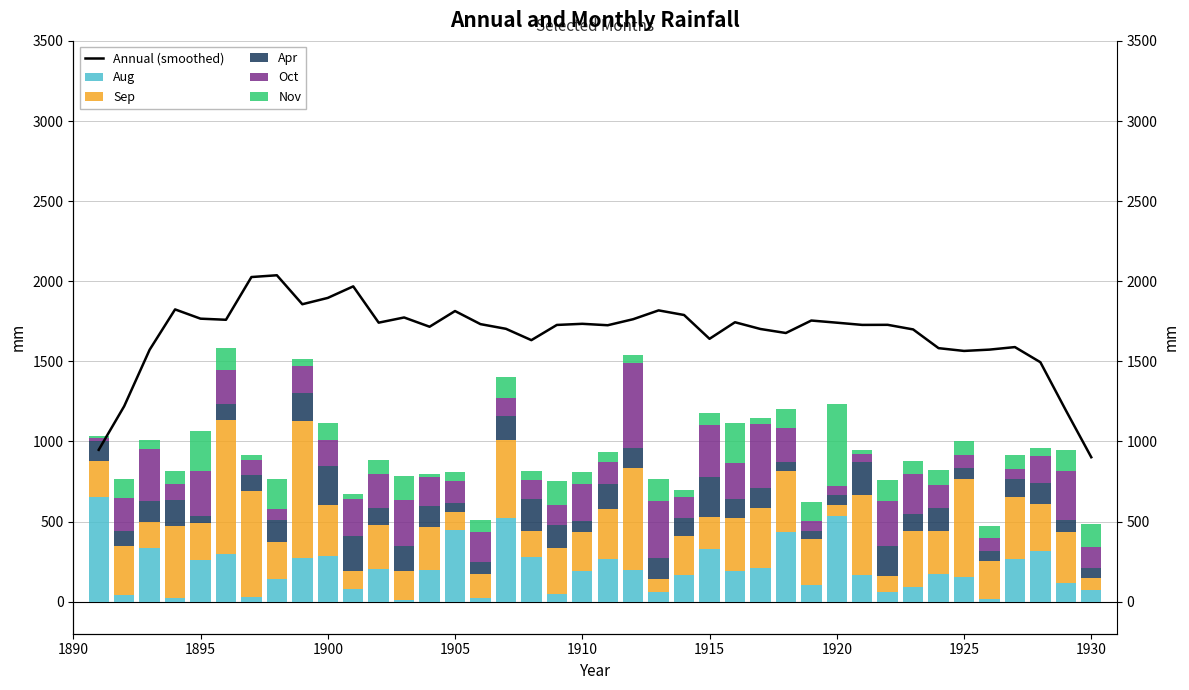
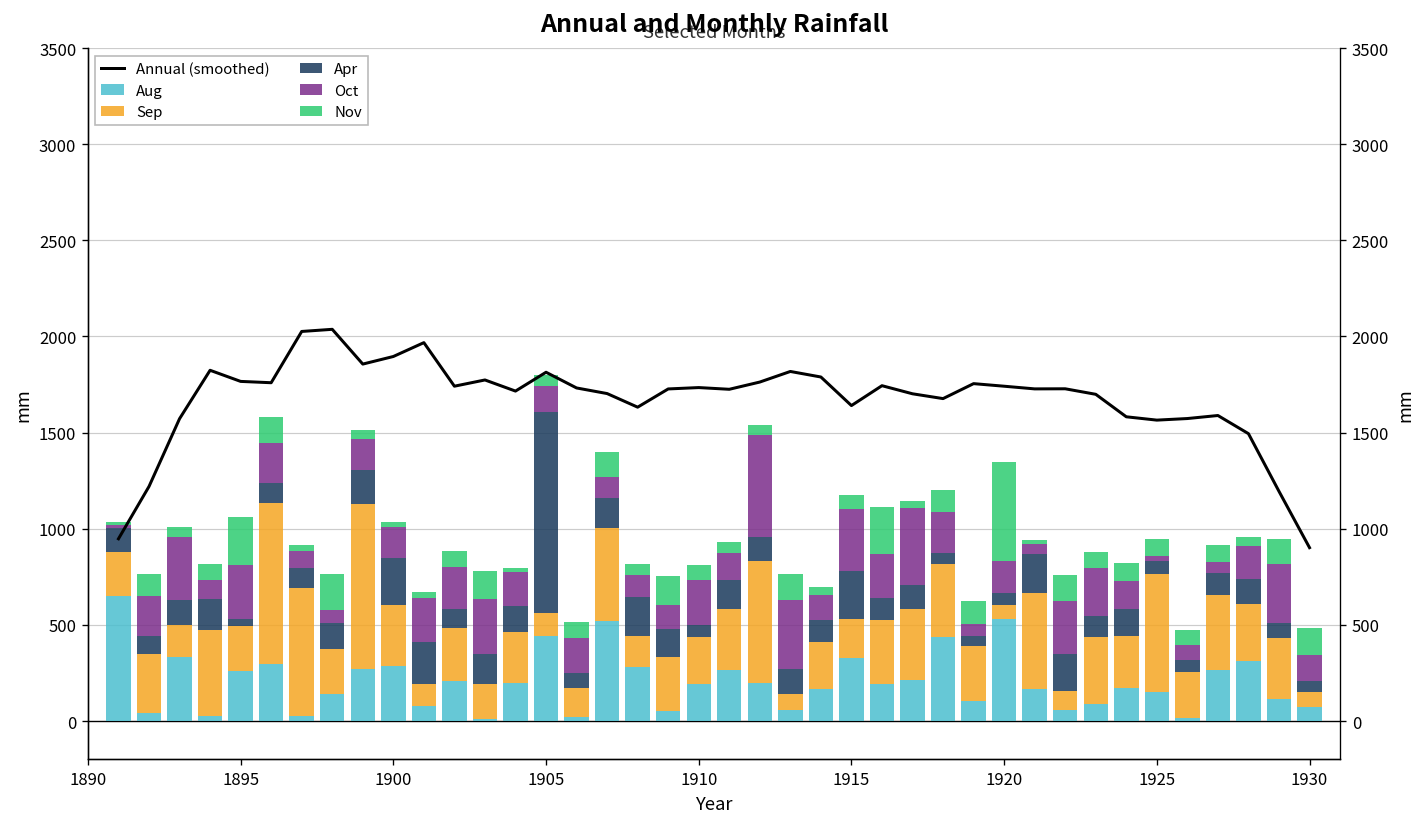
  {
    "Annual (smoothed)": {
      "1895": 1770,
      "1900": 1900,
      "1905": 1810,
      "1910": 1730,
      "1915": 1640,
      "1920": 1740,
      "1925": 1560,
      "1930": 900
    },
    "Sep": {
      "1895": 230,
      "1900": 320,
      "1905": 120,
      "1910": 240,
      "1915": 200,
      "1920": 70,
      "1925": 610,
      "1930": 80
    },
    "Apr": {
      "1895": 40,
      "1900": 240,
-     "1905": 60,
+     "1905": 1050,
      "1910": 70,
      "1915": 250,
      "1920": 60,
      "1925": 70,
      "1930": 60
    },
    "Oct": {
      "1895": 280,
      "1900": 160,
      "1905": 130,
      "1910": 230,
      "1915": 320,
-     "1920": 50,
-     "1925": 80,
+     "1920": 160,
+     "1925": 30,
      "1930": 130
    },
    "Nov": {
      "1895": 250,
-     "1900": 110,
+     "1900": 30,
      "1905": 60,
      "1910": 80,
      "1915": 80,
      "1920": 520,
      "1925": 80,
      "1930": 140
    }
  }
